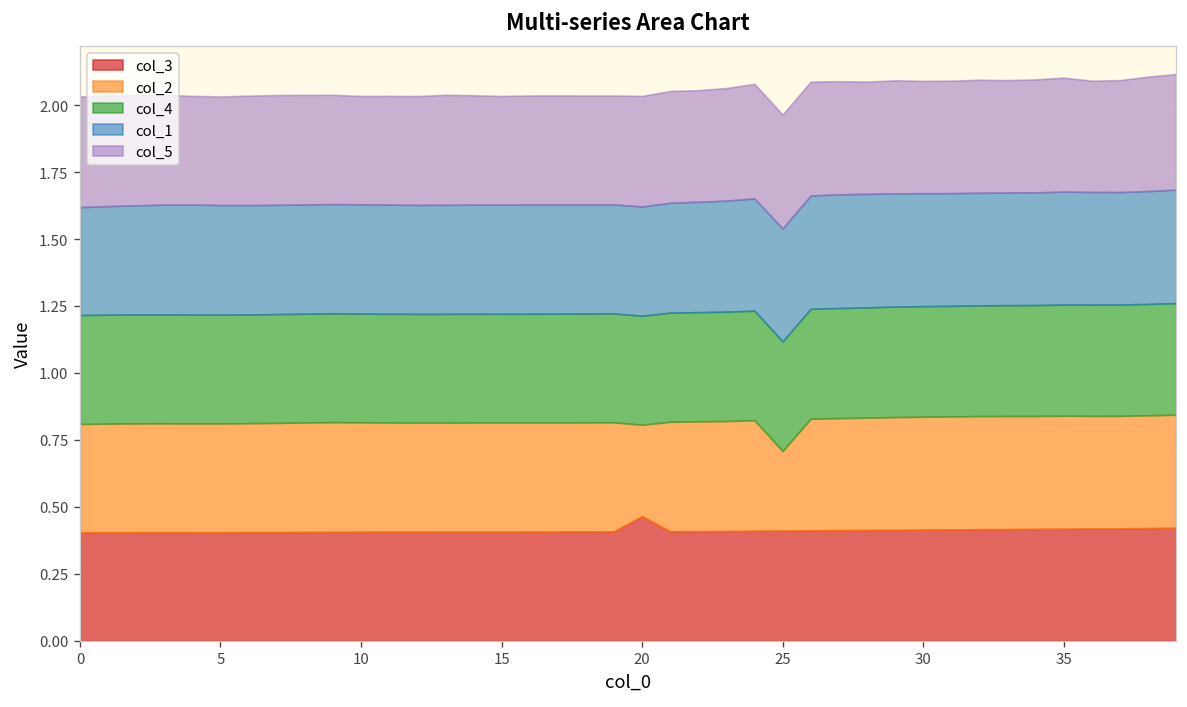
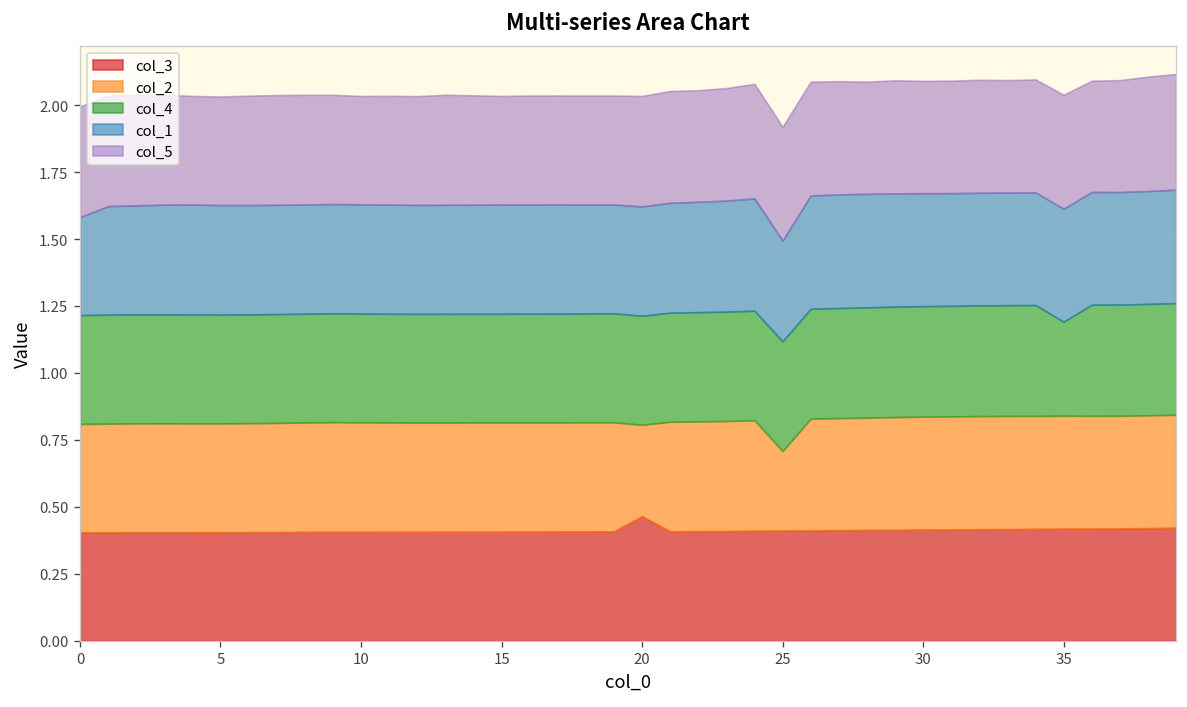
  {
    "col_3": {
      "0": 0.40,
      "5": 0.41,
      "10": 0.41,
      "15": 0.41,
      "20": 0.47,
      "25": 0.41,
      "30": 0.41,
      "35": 0.42
    },
    "col_2": {
      "0": 0.40,
      "5": 0.41,
      "10": 0.41,
      "15": 0.41,
      "20": 0.34,
      "25": 0.30,
      "30": 0.42,
      "35": 0.42
    },
    "col_4": {
      "0": 0.41,
      "5": 0.41,
      "10": 0.41,
      "15": 0.41,
      "20": 0.41,
      "25": 0.41,
      "30": 0.41,
-     "35": 0.41
+     "35": 0.35
    },
    "col_1": {
-     "0": 0.40,
+     "0": 0.37,
      "5": 0.41,
      "10": 0.41,
      "15": 0.41,
      "20": 0.41,
-     "25": 0.42,
+     "25": 0.38,
      "30": 0.42,
      "35": 0.42
    },
    "col_5": {
      "0": 0.41,
      "5": 0.41,
      "10": 0.40,
      "15": 0.41,
      "20": 0.41,
      "25": 0.43,
      "30": 0.42,
      "35": 0.43
    }
  }
